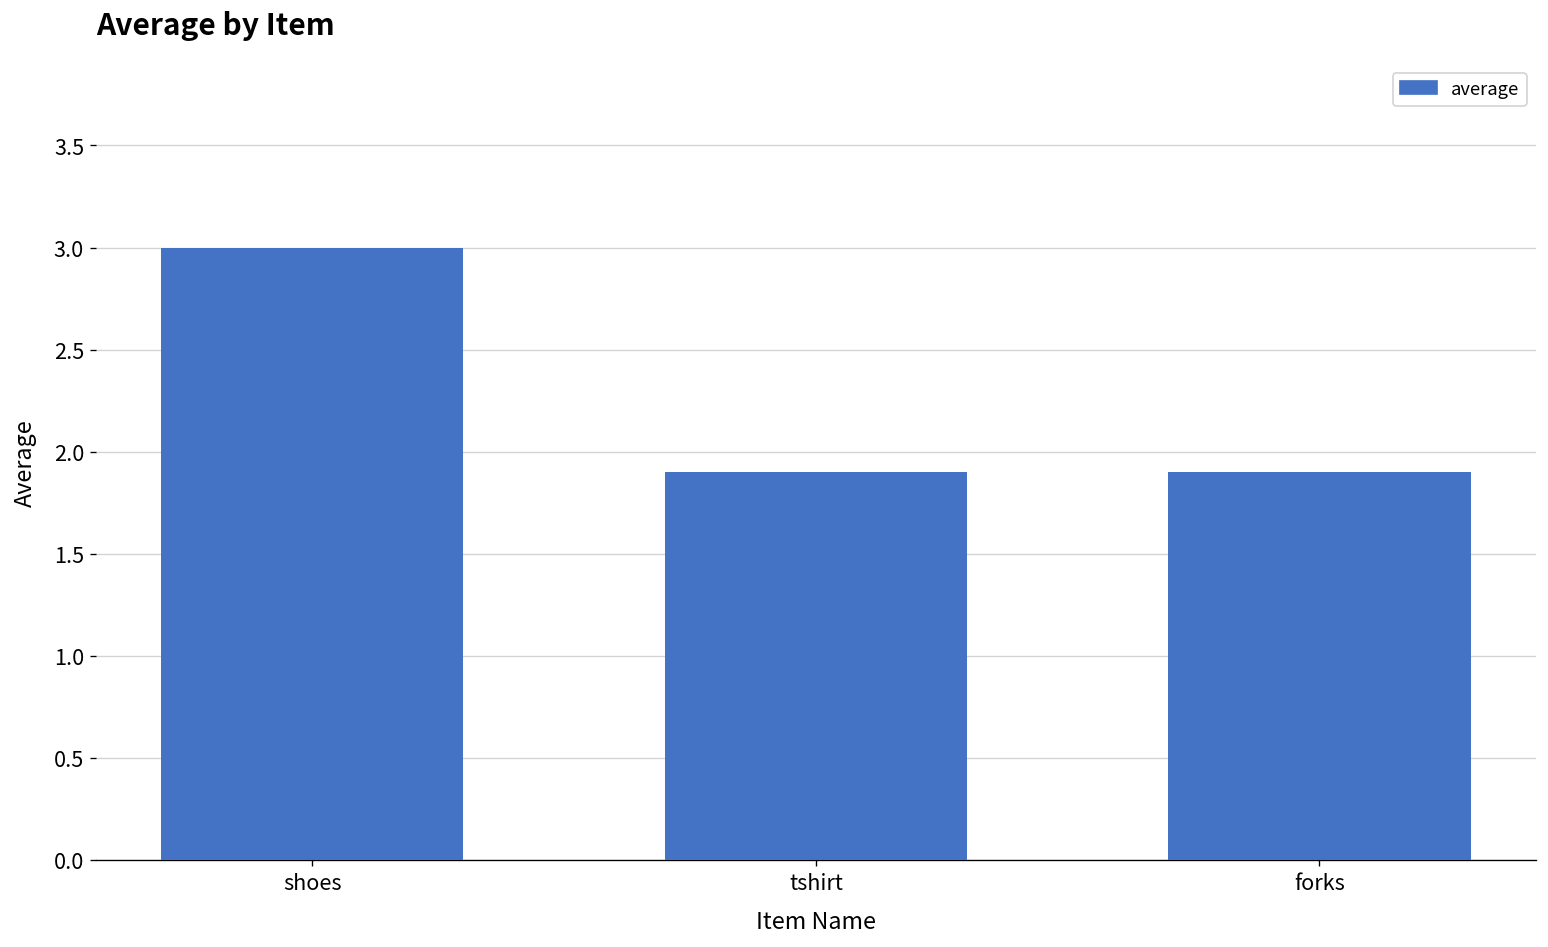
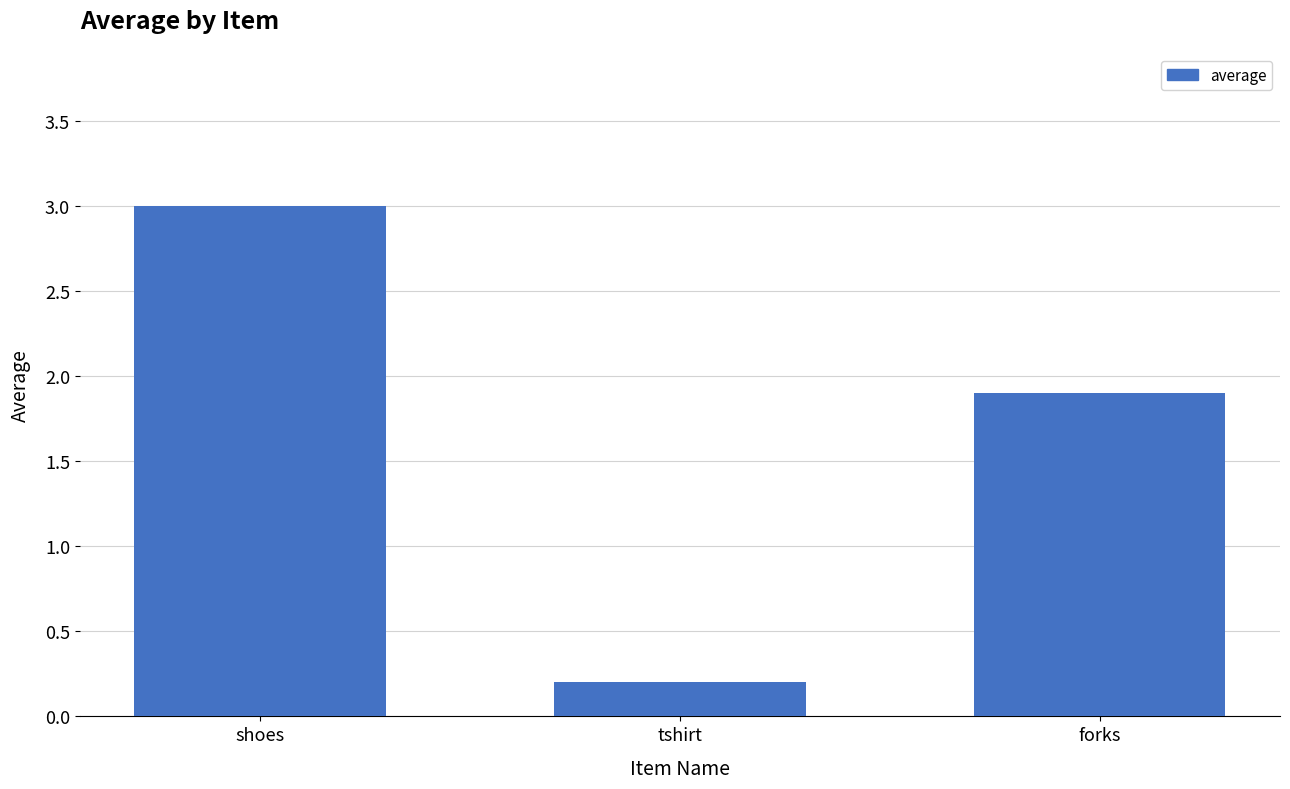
  {
    "shoes": 3.0,
-   "tshirt": 1.9,
+   "tshirt": 0.2,
    "forks": 1.9
  }
